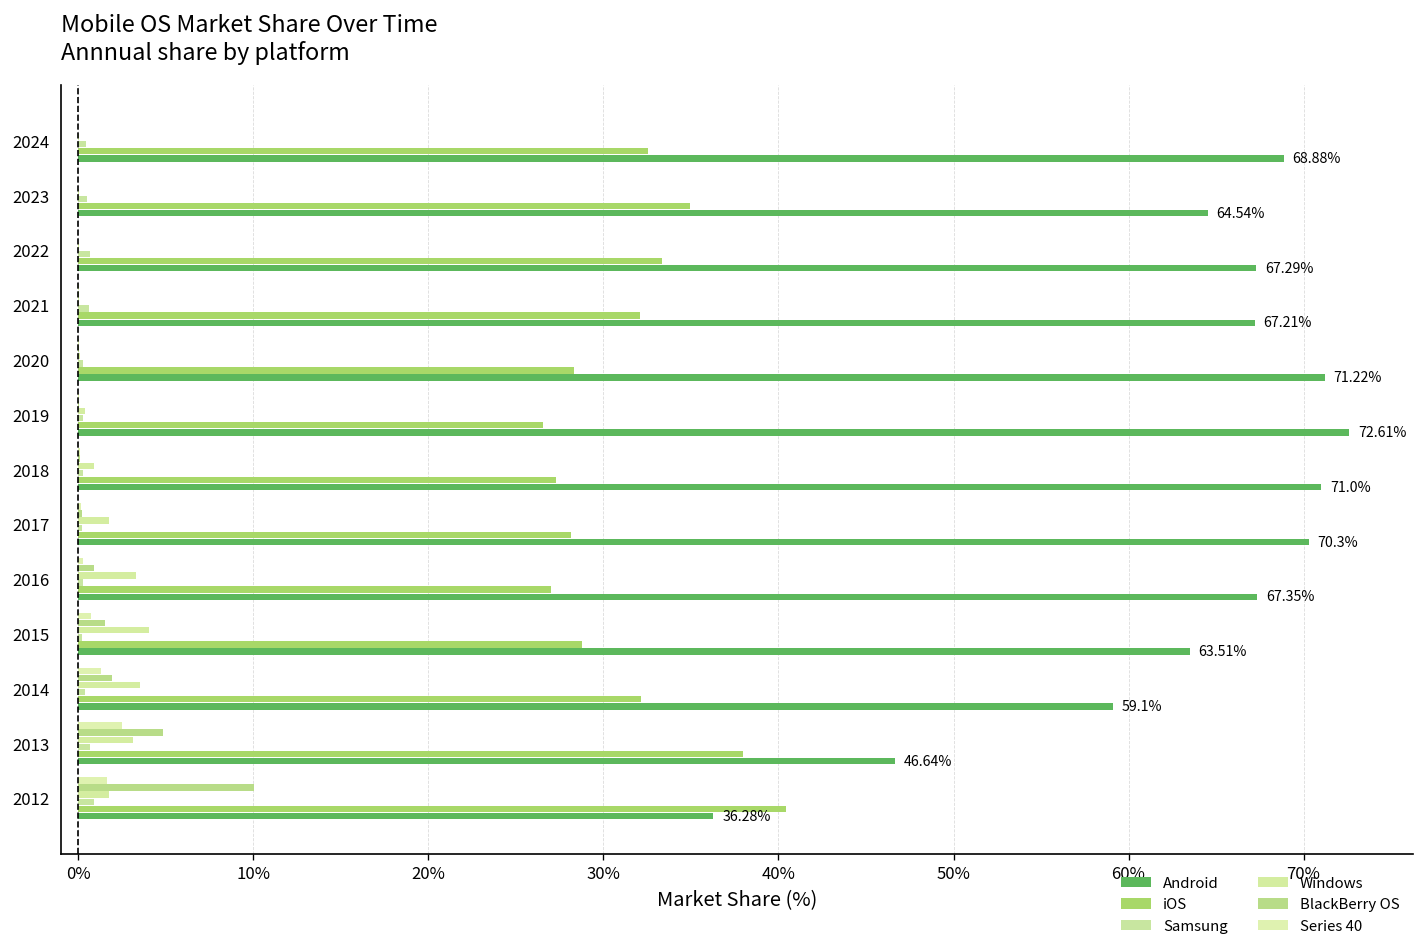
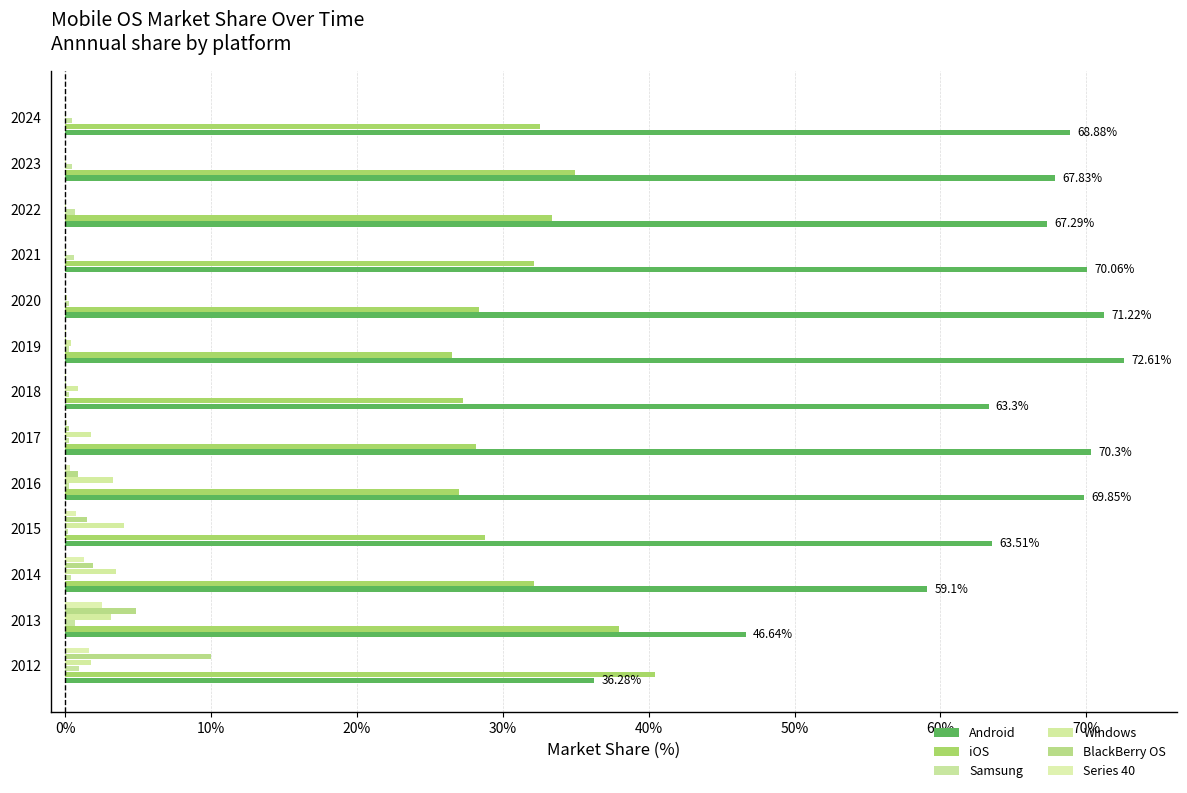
  {
    "Android": {
      "2024": "68.88%",
-     "2023": "64.54%",
+     "2023": "67.83%",
      "2022": "67.29%",
-     "2021": "67.21%",
+     "2021": "70.06%",
      "2020": "71.22%",
      "2019": "72.61%",
-     "2018": "71.0%",
+     "2018": "63.3%",
      "2017": "70.3%",
-     "2016": "67.35%",
+     "2016": "69.85%",
      "2015": "63.51%",
      "2014": "59.1%",
      "2013": "46.64%",
      "2012": "36.28%"
    }
  }
